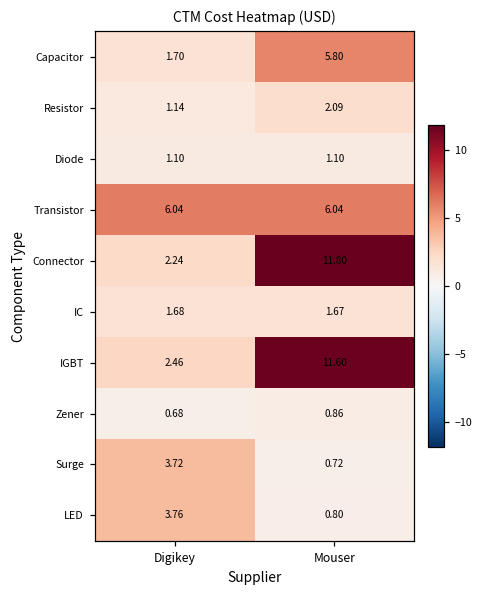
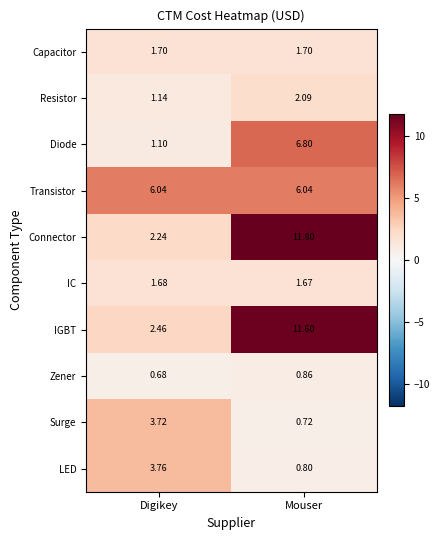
  {
    "Capacitor": {
      "Digikey": 1.70,
-     "Mouser": 5.80
+     "Mouser": 1.70
    },
    "Resistor": {
      "Digikey": 1.14,
      "Mouser": 2.09
    },
    "Diode": {
      "Digikey": 1.10,
-     "Mouser": 1.10
+     "Mouser": 6.80
    },
    "Transistor": {
      "Digikey": 6.04,
      "Mouser": 6.04
    },
    "Connector": {
      "Digikey": 2.24,
      "Mouser": 11.80
    },
    "IC": {
      "Digikey": 1.68,
      "Mouser": 1.67
    },
    "IGBT": {
      "Digikey": 2.46,
      "Mouser": 11.60
    },
    "Zener": {
      "Digikey": 0.68,
      "Mouser": 0.86
    },
    "Surge": {
      "Digikey": 3.72,
      "Mouser": 0.72
    },
    "LED": {
      "Digikey": 3.76,
      "Mouser": 0.80
    }
  }
